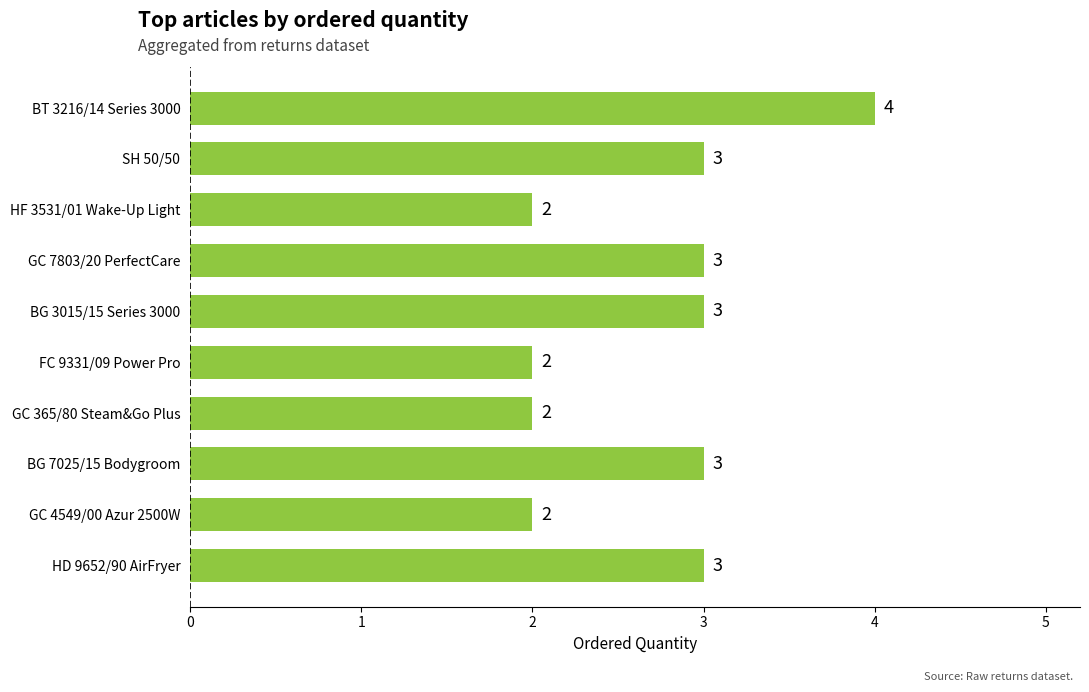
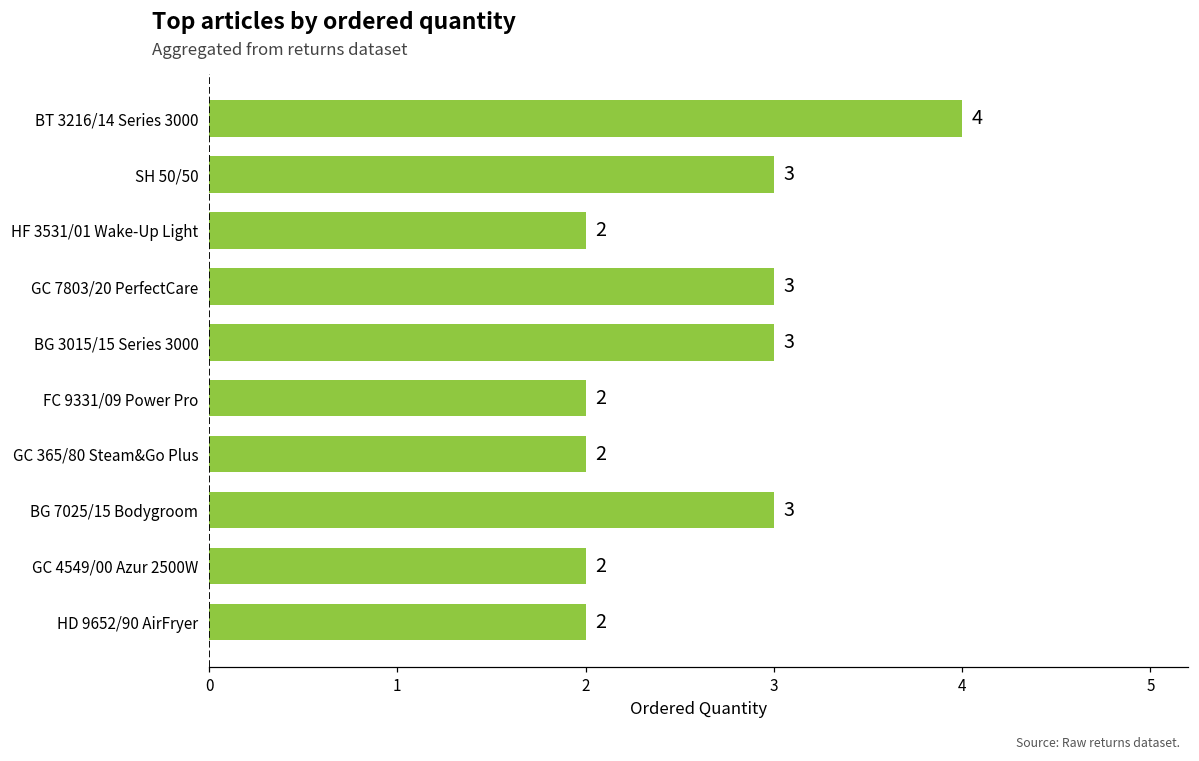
  {
    "BT 3216/14 Series 3000": 4,
    "SH 50/50": 3,
    "HF 3531/01 Wake-Up Light": 2,
    "GC 7803/20 PerfectCare": 3,
    "BG 3015/15 Series 3000": 3,
    "FC 9331/09 Power Pro": 2,
    "GC 365/80 Steam&Go Plus": 2,
    "BG 7025/15 Bodygroom": 3,
    "GC 4549/00 Azur 2500W": 2,
-   "HD 9652/90 AirFryer": 3
+   "HD 9652/90 AirFryer": 2
  }
